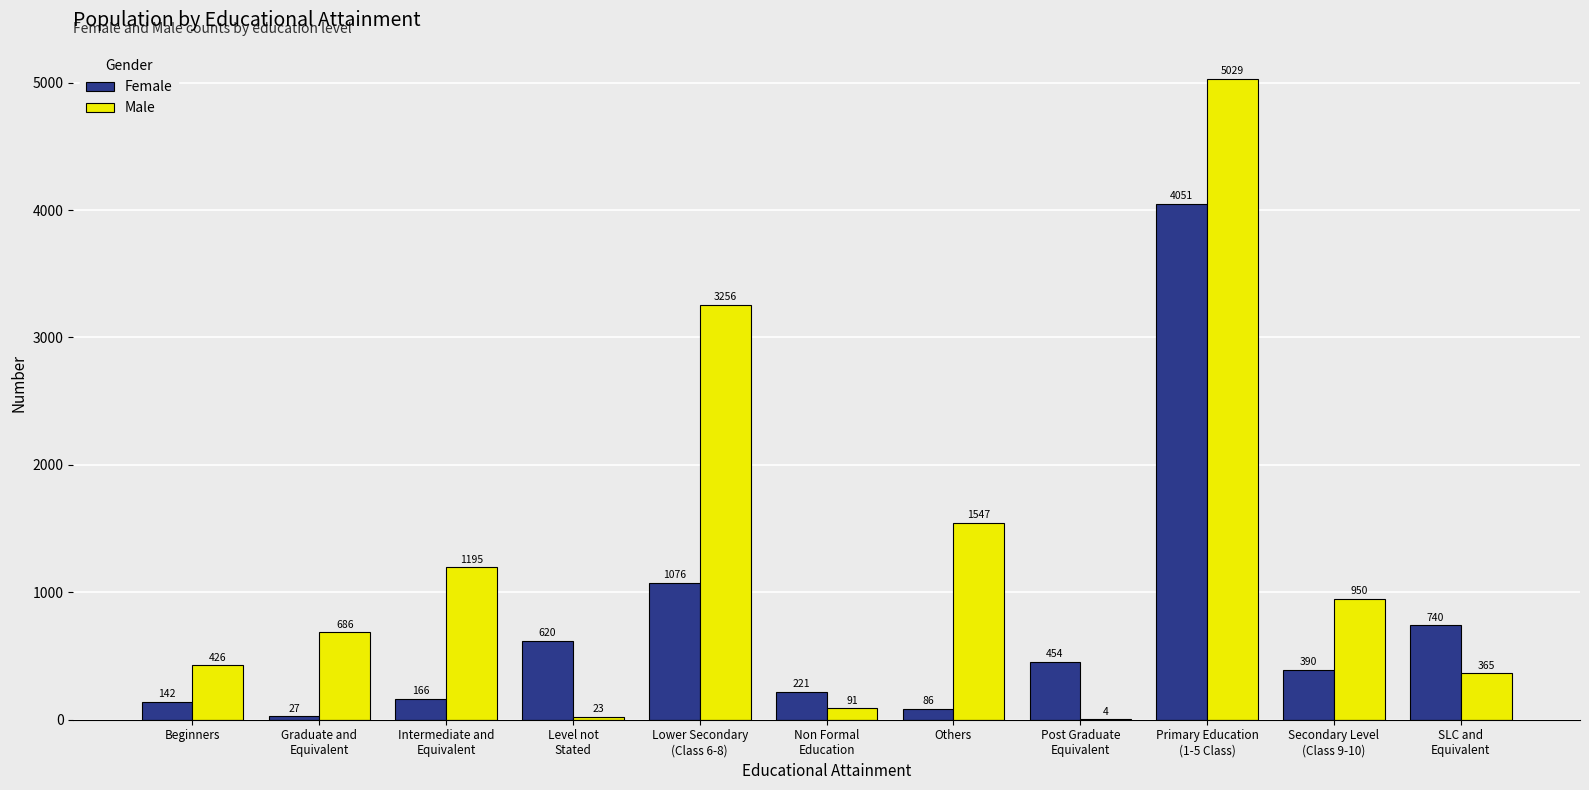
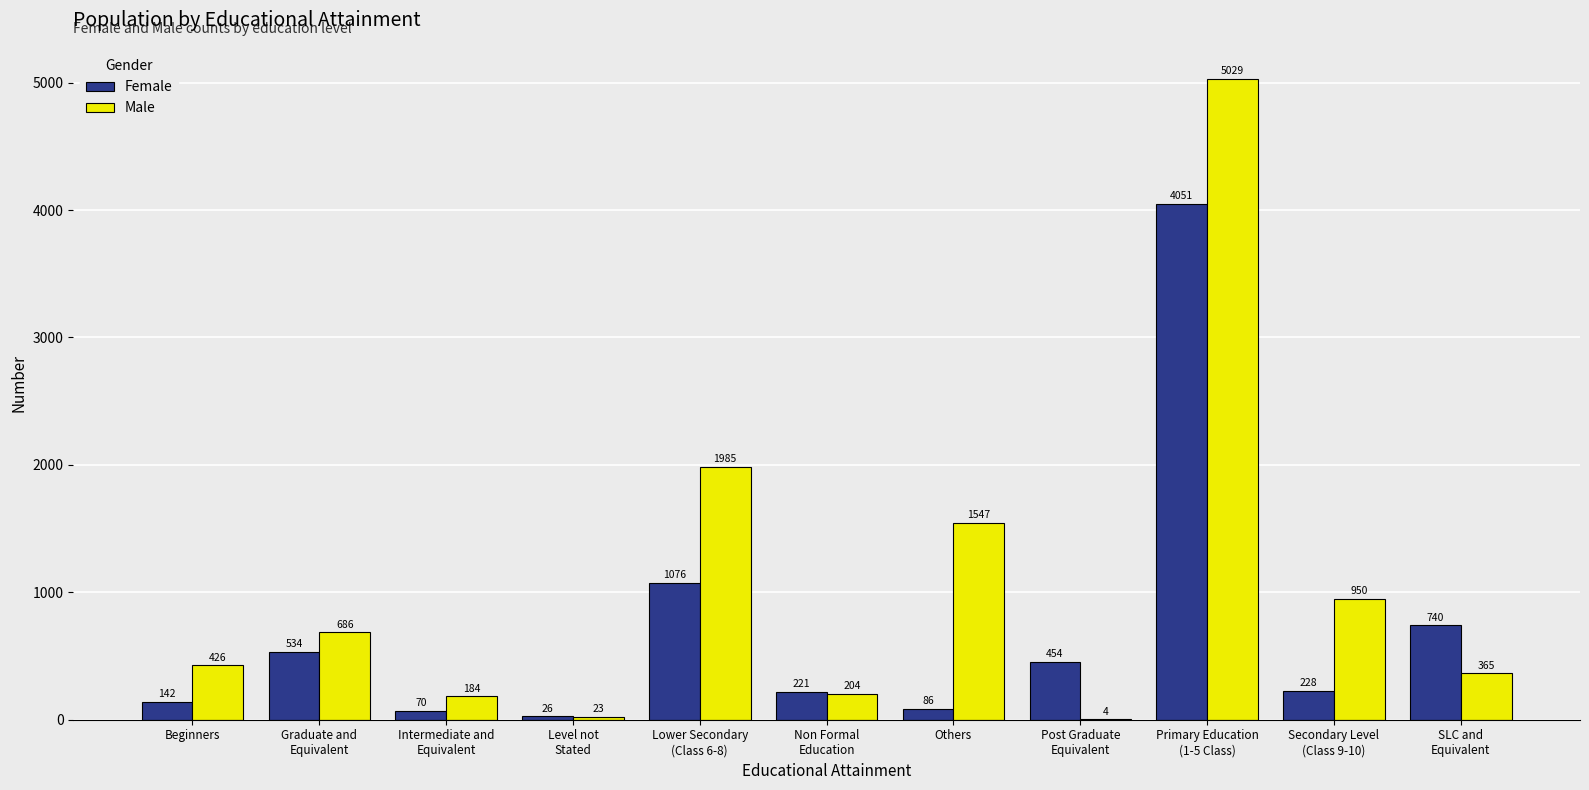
  {
    "Female": {
      "Beginners": 142,
-     "Graduate and Equivalent": 27,
-     "Intermediate and Equivalent": 166,
-     "Level not Stated": 620,
+     "Graduate and Equivalent": 534,
+     "Intermediate and Equivalent": 70,
+     "Level not Stated": 26,
      "Lower Secondary (Class 6-8)": 1076,
      "Non Formal Education": 221,
      "Others": 86,
      "Post Graduate Equivalent": 454,
      "Primary Education (1-5 Class)": 4051,
-     "Secondary Level (Class 9-10)": 390,
+     "Secondary Level (Class 9-10)": 228,
      "SLC and Equivalent": 740
    },
    "Male": {
      "Beginners": 426,
      "Graduate and Equivalent": 686,
-     "Intermediate and Equivalent": 1195,
+     "Intermediate and Equivalent": 184,
      "Level not Stated": 23,
-     "Lower Secondary (Class 6-8)": 3256,
-     "Non Formal Education": 91,
+     "Lower Secondary (Class 6-8)": 1985,
+     "Non Formal Education": 204,
      "Others": 1547,
      "Post Graduate Equivalent": 4,
      "Primary Education (1-5 Class)": 5029,
      "Secondary Level (Class 9-10)": 950,
      "SLC and Equivalent": 365
    }
  }
